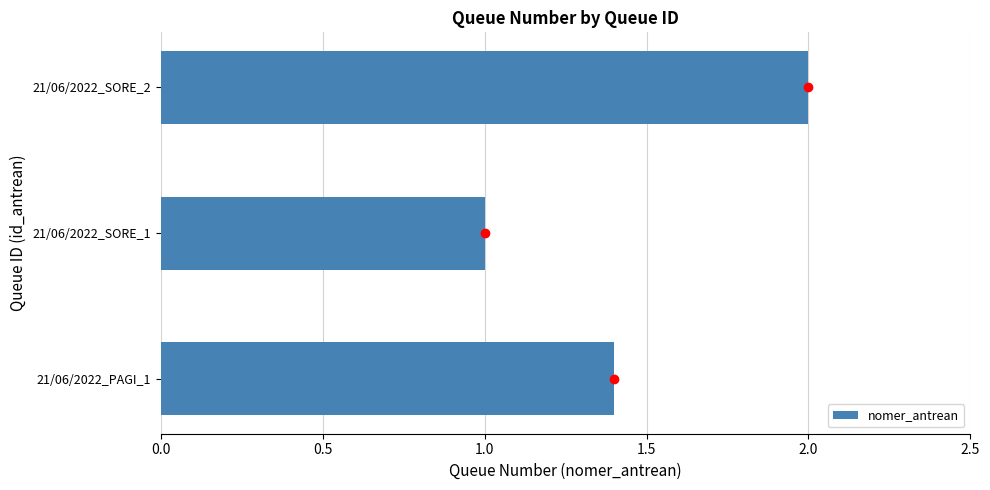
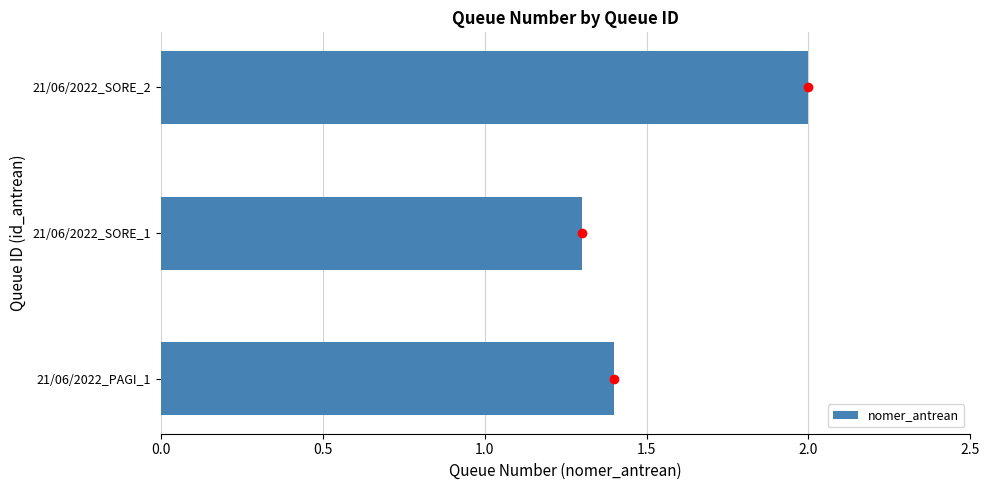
  {
    "nomer_antrean": {
      "21/06/2022_SORE_2": 2.0,
-     "21/06/2022_SORE_1": 1.0,
+     "21/06/2022_SORE_1": 1.3,
      "21/06/2022_PAGI_1": 1.4
    }
  }
